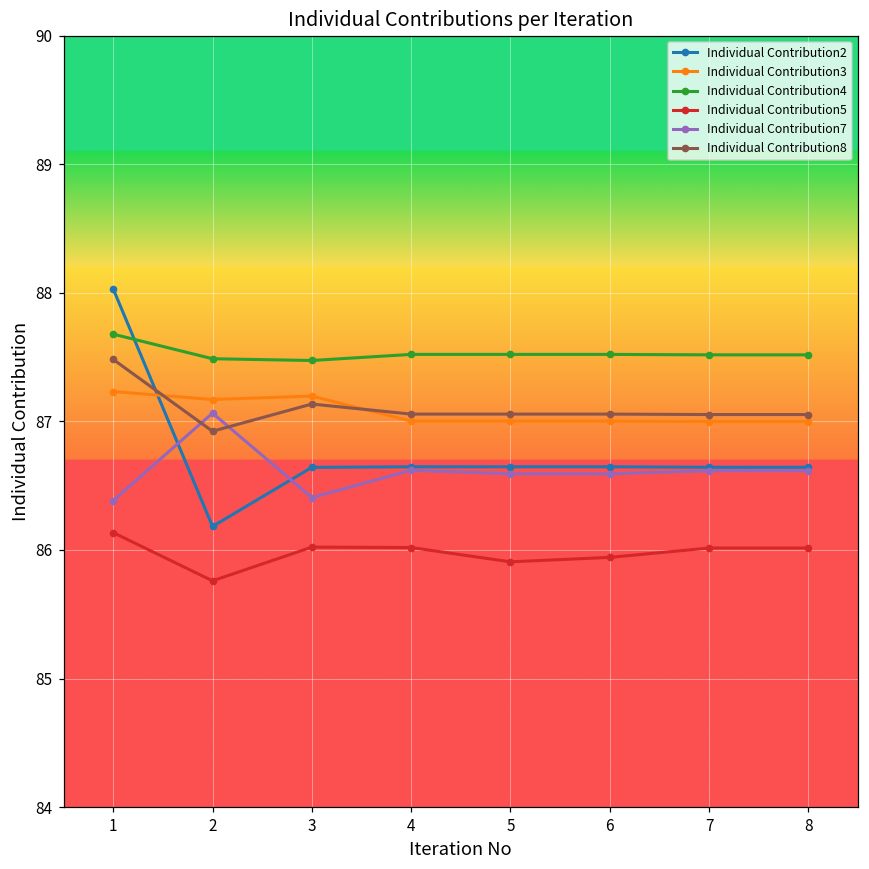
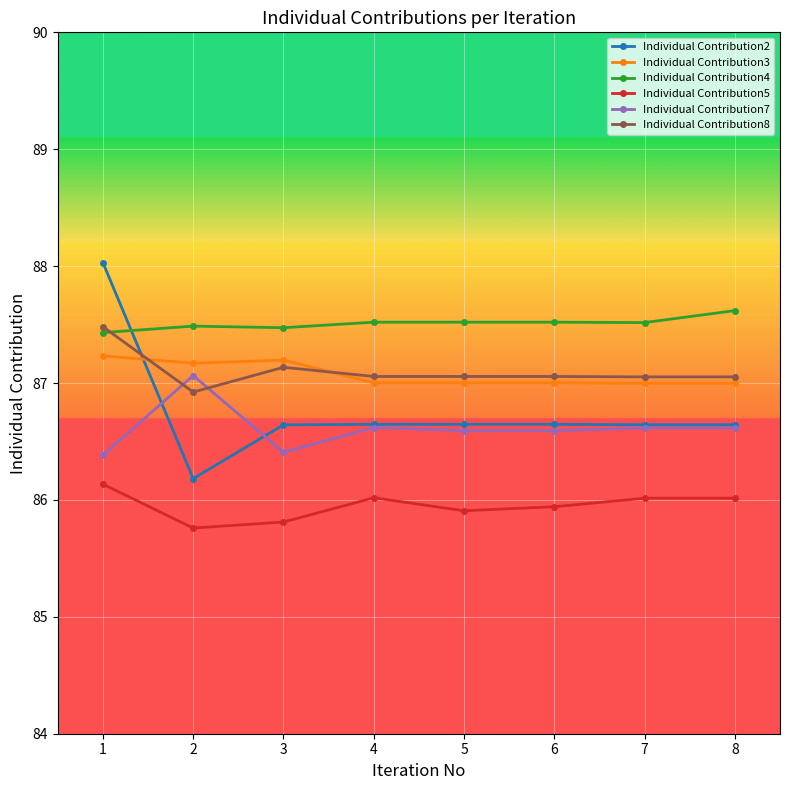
  {
    "Individual Contribution2": {
      "1": 88.03,
      "2": 86.18,
      "3": 86.64,
      "4": 86.65,
      "5": 86.65,
      "6": 86.65,
      "7": 86.64,
      "8": 86.64
    },
    "Individual Contribution3": {
      "1": 87.23,
      "2": 87.17,
      "3": 87.20,
      "4": 87.00,
      "5": 87.00,
      "6": 87.00,
      "7": 87.00,
      "8": 87.00
    },
    "Individual Contribution4": {
-     "1": 87.68,
+     "1": 87.43,
      "2": 87.49,
      "3": 87.47,
      "4": 87.52,
      "5": 87.52,
      "6": 87.52,
      "7": 87.52,
-     "8": 87.52
+     "8": 87.62
    },
    "Individual Contribution5": {
      "1": 86.13,
      "2": 85.76,
-     "3": 86.02,
+     "3": 85.81,
      "4": 86.02,
      "5": 85.91,
      "6": 85.94,
      "7": 86.01,
      "8": 86.01
    },
    "Individual Contribution7": {
      "1": 86.38,
      "2": 87.06,
      "3": 86.41,
      "4": 86.62,
      "5": 86.59,
      "6": 86.59,
      "7": 86.62,
      "8": 86.62
    },
    "Individual Contribution8": {
      "1": 87.48,
      "2": 86.92,
      "3": 87.13,
      "4": 87.06,
      "5": 87.06,
      "6": 87.06,
      "7": 87.05,
      "8": 87.05
    }
  }
